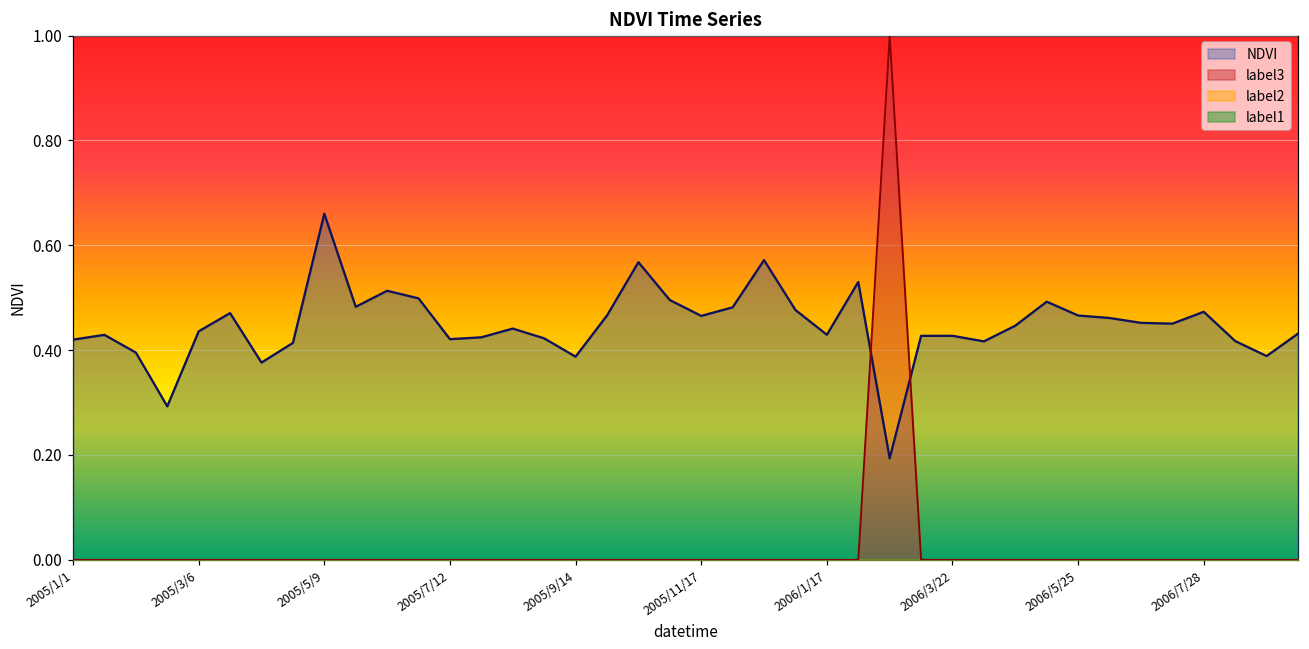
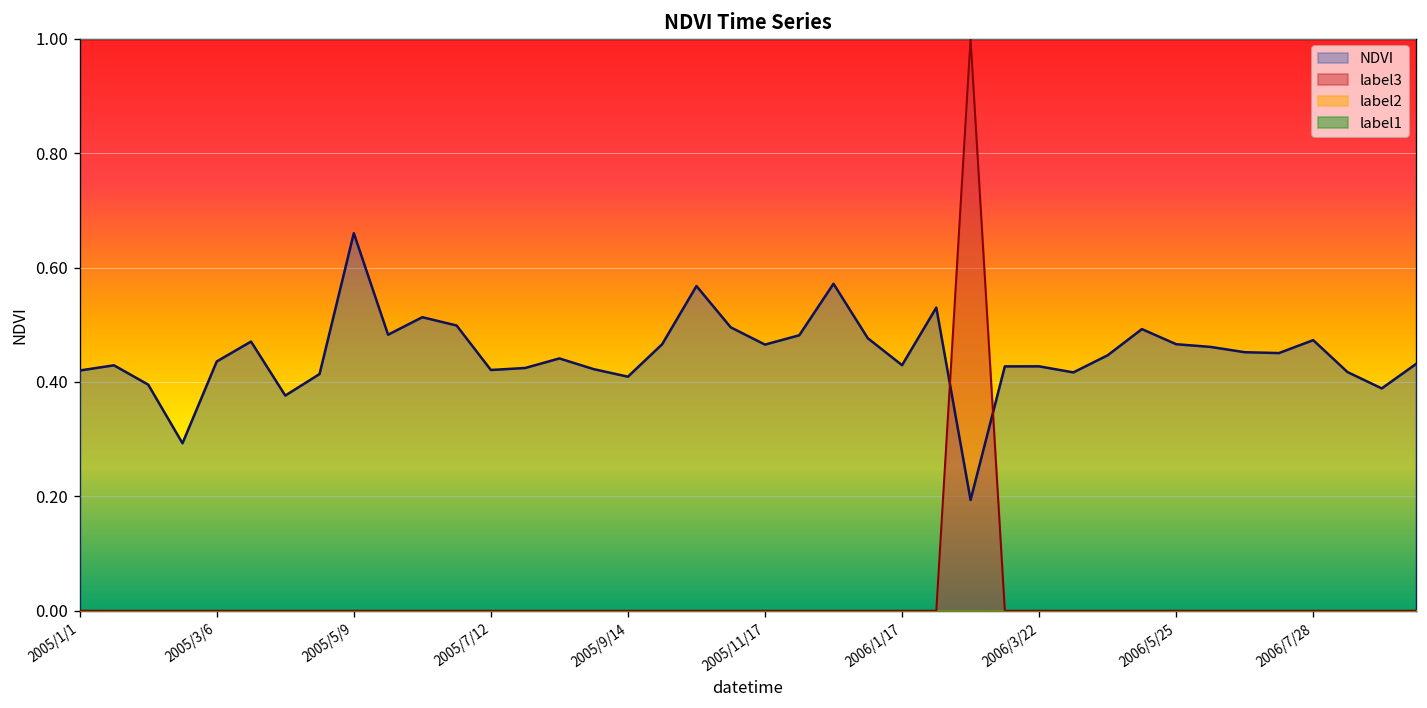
  {
    "NDVI": {
      "2005/1/1": 0.42,
      "2005/3/6": 0.44,
      "2005/5/9": 0.66,
      "2005/7/12": 0.42,
-     "2005/9/14": 0.39,
+     "2005/9/14": 0.41,
      "2005/11/17": 0.47,
      "2006/1/17": 0.43,
      "2006/3/22": 0.43,
      "2006/5/25": 0.47,
      "2006/7/28": 0.47
    }
  }
